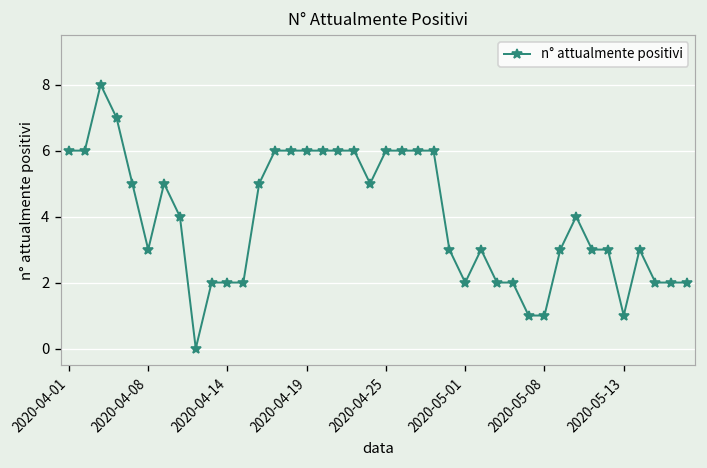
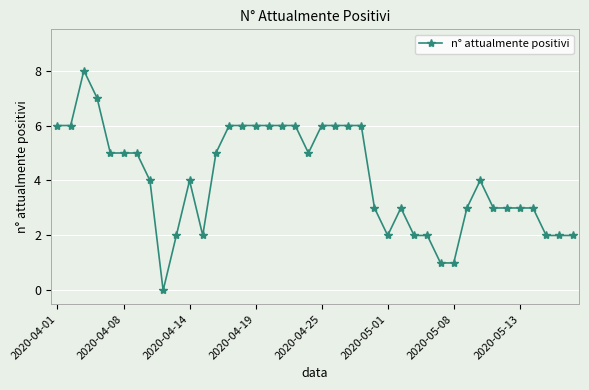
  {
    "2020-04-01": 6,
-   "2020-04-08": 3,
-   "2020-04-14": 2,
+   "2020-04-08": 5,
+   "2020-04-14": 4,
    "2020-04-19": 6,
    "2020-04-25": 6,
    "2020-05-01": 2,
    "2020-05-08": 1,
-   "2020-05-13": 1
+   "2020-05-13": 3
  }
